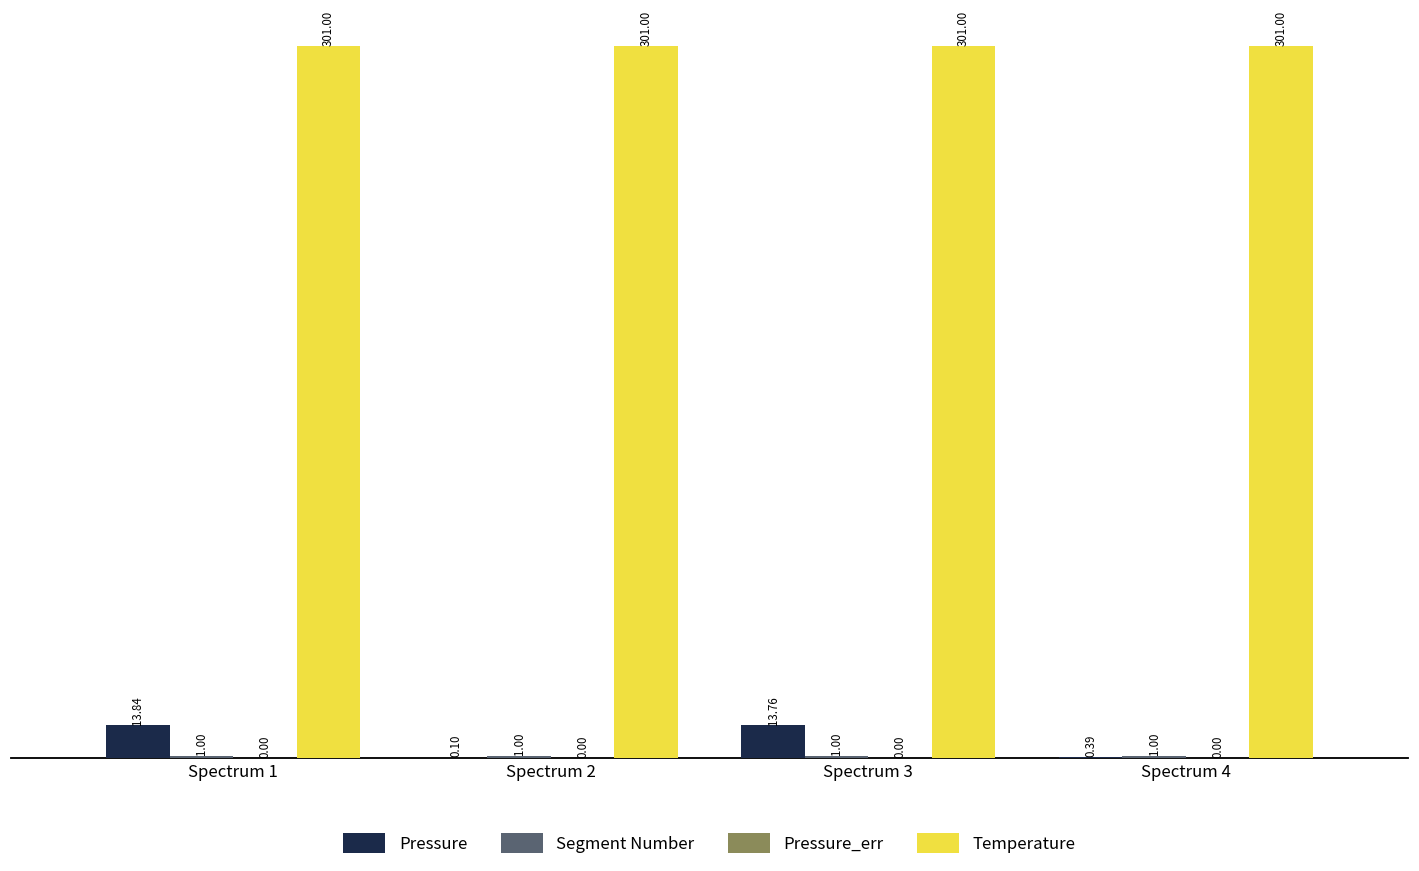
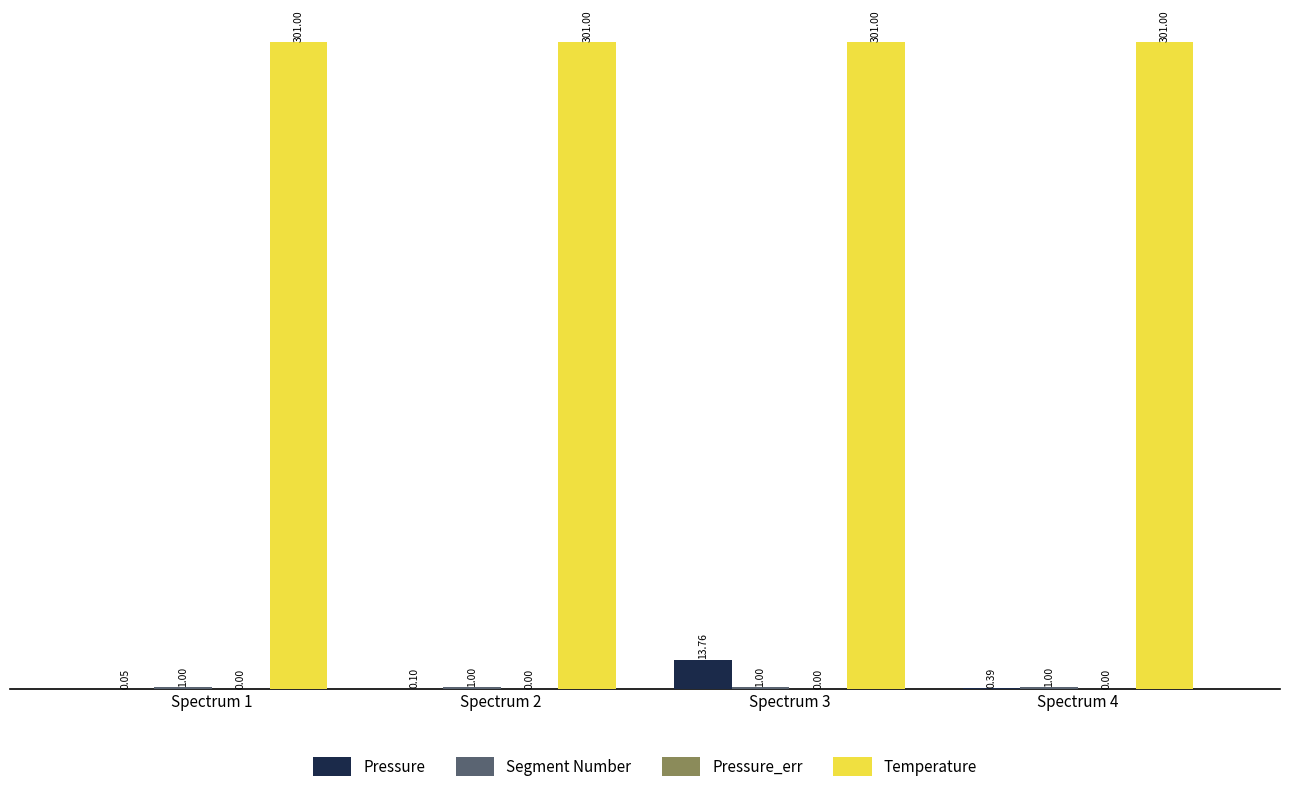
  {
    "Pressure": {
-     "Spectrum 1": 13.84,
+     "Spectrum 1": 0.05,
      "Spectrum 2": 0.10,
      "Spectrum 3": 13.76,
      "Spectrum 4": 0.39
    },
    "Segment Number": {
      "Spectrum 1": 1.00,
      "Spectrum 2": 1.00,
      "Spectrum 3": 1.00,
      "Spectrum 4": 1.00
    },
    "Pressure_err": {
      "Spectrum 1": 0.00,
      "Spectrum 2": 0.00,
      "Spectrum 3": 0.00,
      "Spectrum 4": 0.00
    },
    "Temperature": {
      "Spectrum 1": 301.00,
      "Spectrum 2": 301.00,
      "Spectrum 3": 301.00,
      "Spectrum 4": 301.00
    }
  }
